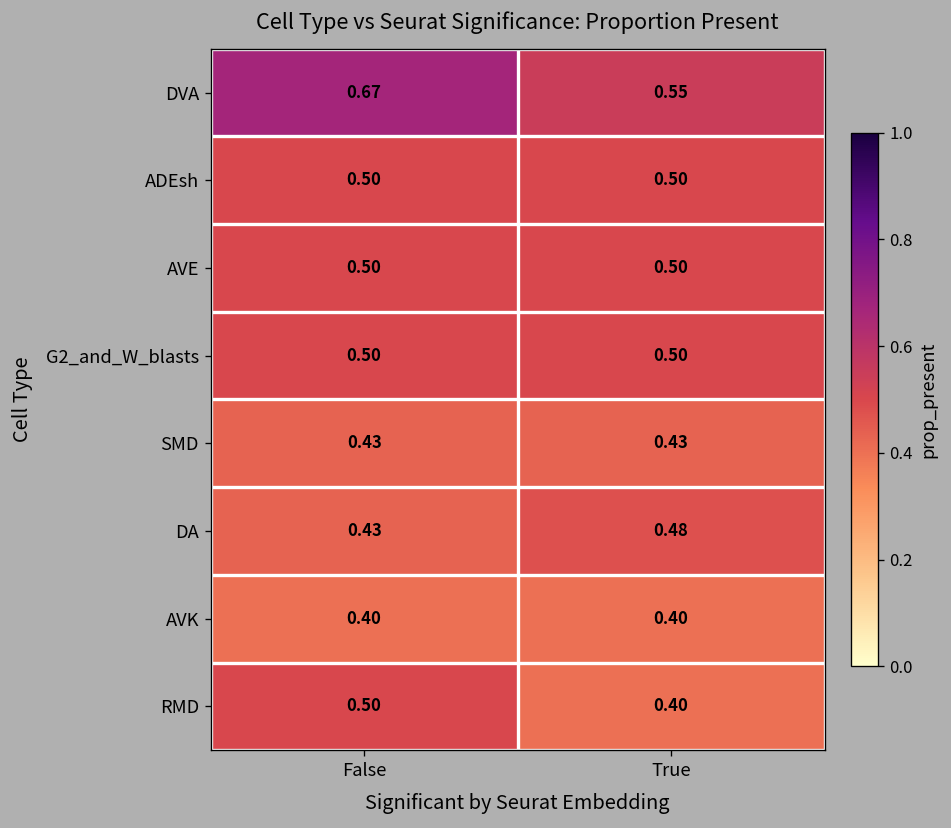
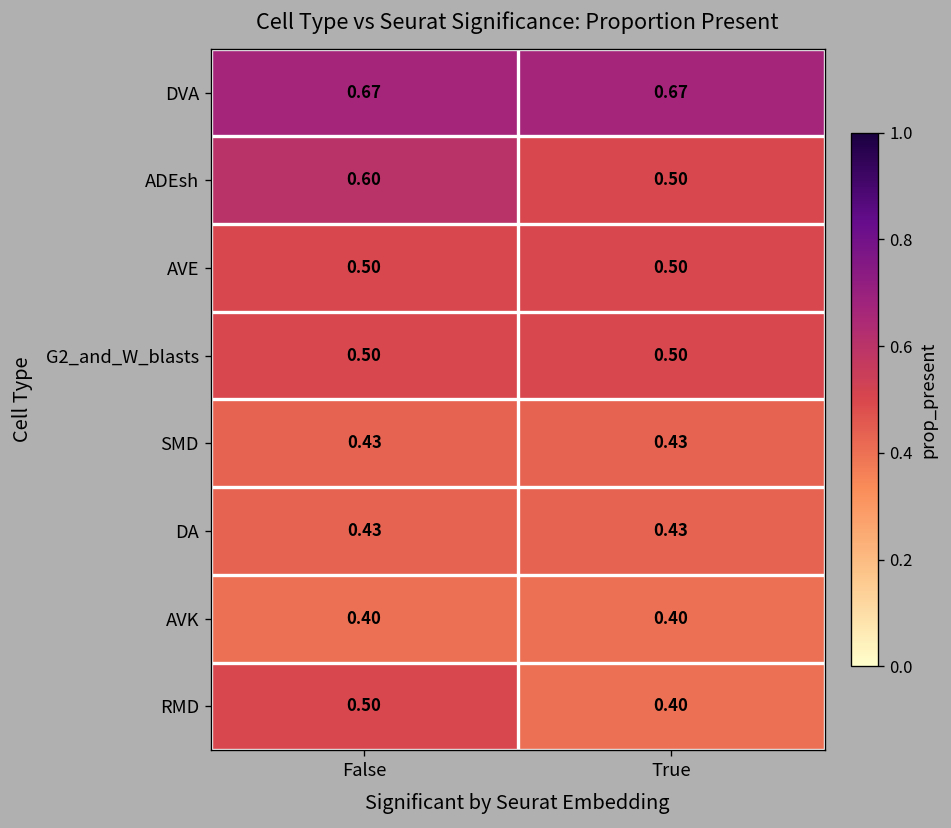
  {
    "DVA": {
      "False": 0.67,
-     "True": 0.55
+     "True": 0.67
    },
    "ADEsh": {
-     "False": 0.50,
+     "False": 0.60,
      "True": 0.50
    },
    "AVE": {
      "False": 0.50,
      "True": 0.50
    },
    "G2_and_W_blasts": {
      "False": 0.50,
      "True": 0.50
    },
    "SMD": {
      "False": 0.43,
      "True": 0.43
    },
    "DA": {
      "False": 0.43,
-     "True": 0.48
+     "True": 0.43
    },
    "AVK": {
      "False": 0.40,
      "True": 0.40
    },
    "RMD": {
      "False": 0.50,
      "True": 0.40
    }
  }
